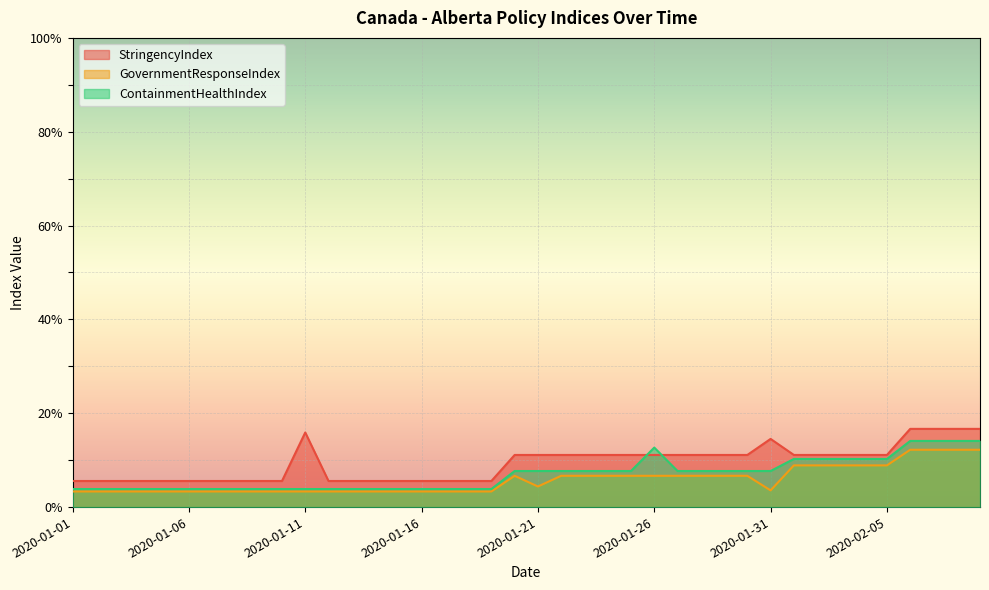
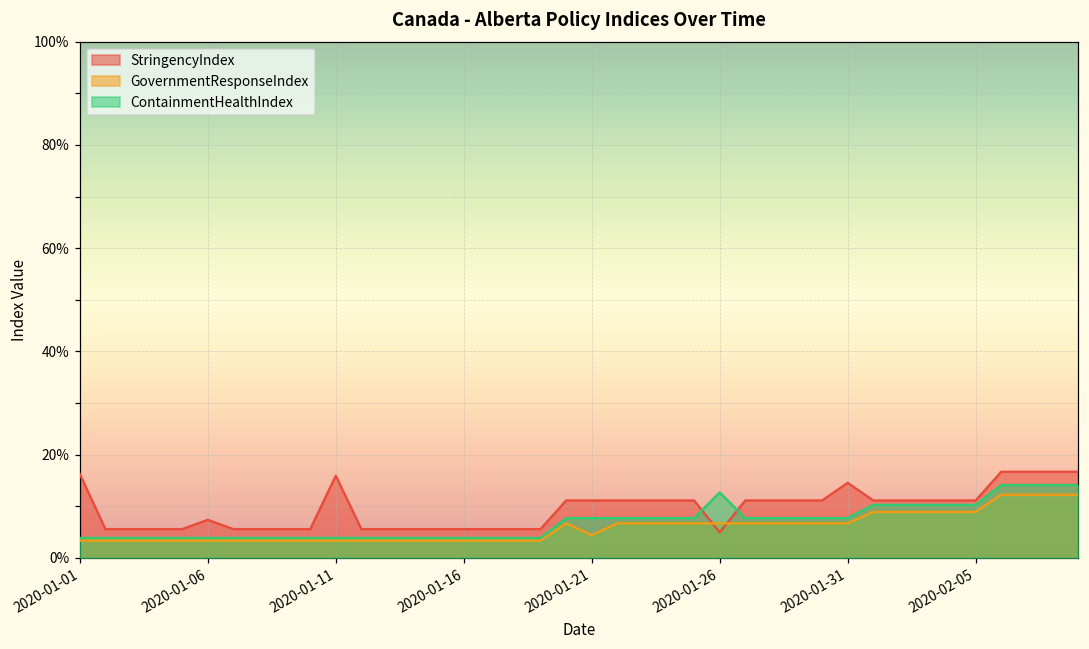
  {
    "StringencyIndex": {
-     "2020-01-01": "6%",
-     "2020-01-06": "6%",
+     "2020-01-01": "16%",
+     "2020-01-06": "7%",
      "2020-01-11": "16%",
      "2020-01-16": "6%",
      "2020-01-21": "11%",
-     "2020-01-26": "11%",
+     "2020-01-26": "5%",
      "2020-01-31": "15%",
      "2020-02-05": "11%"
    },
    "GovernmentResponseIndex": {
      "2020-01-21": "4%",
      "2020-01-26": "7%",
-     "2020-01-31": "4%",
+     "2020-01-31": "7%",
      "2020-02-05": "9%"
    },
    "ContainmentHealthIndex": {
      "2020-01-21": "8%",
      "2020-01-26": "13%",
      "2020-01-31": "8%",
      "2020-02-05": "10%"
    }
  }
